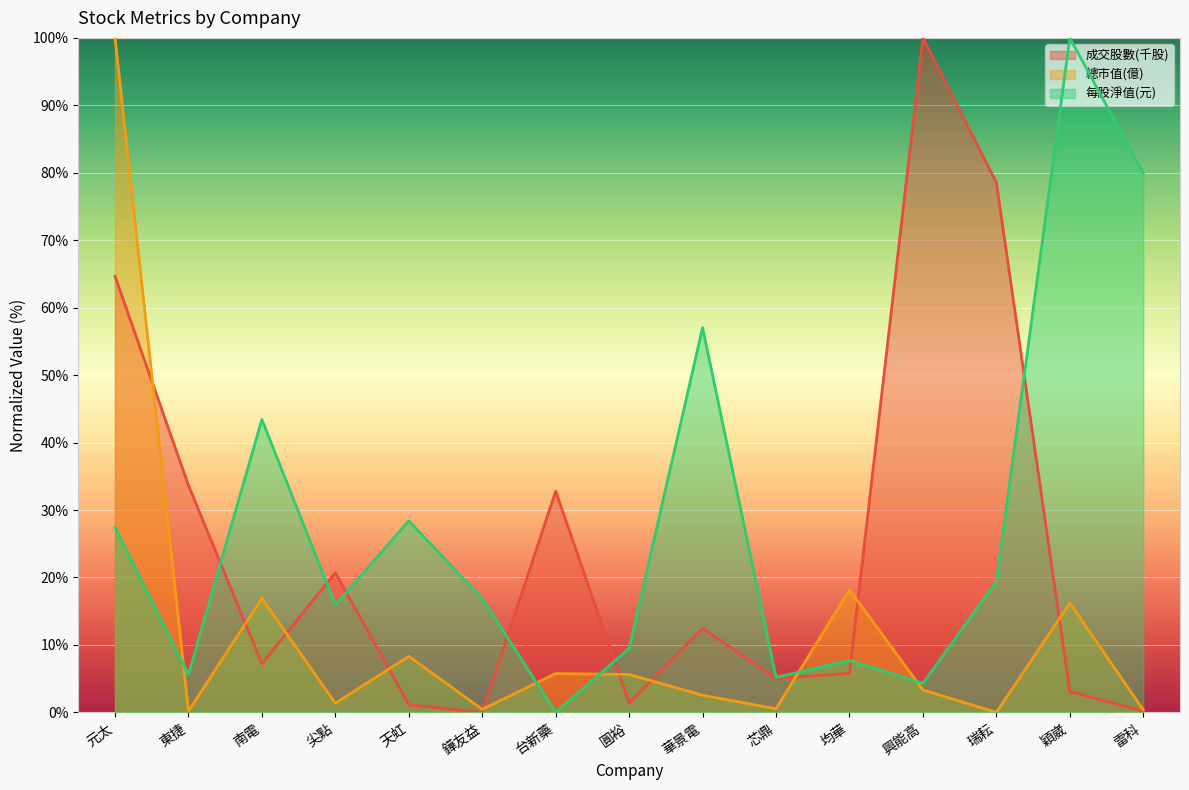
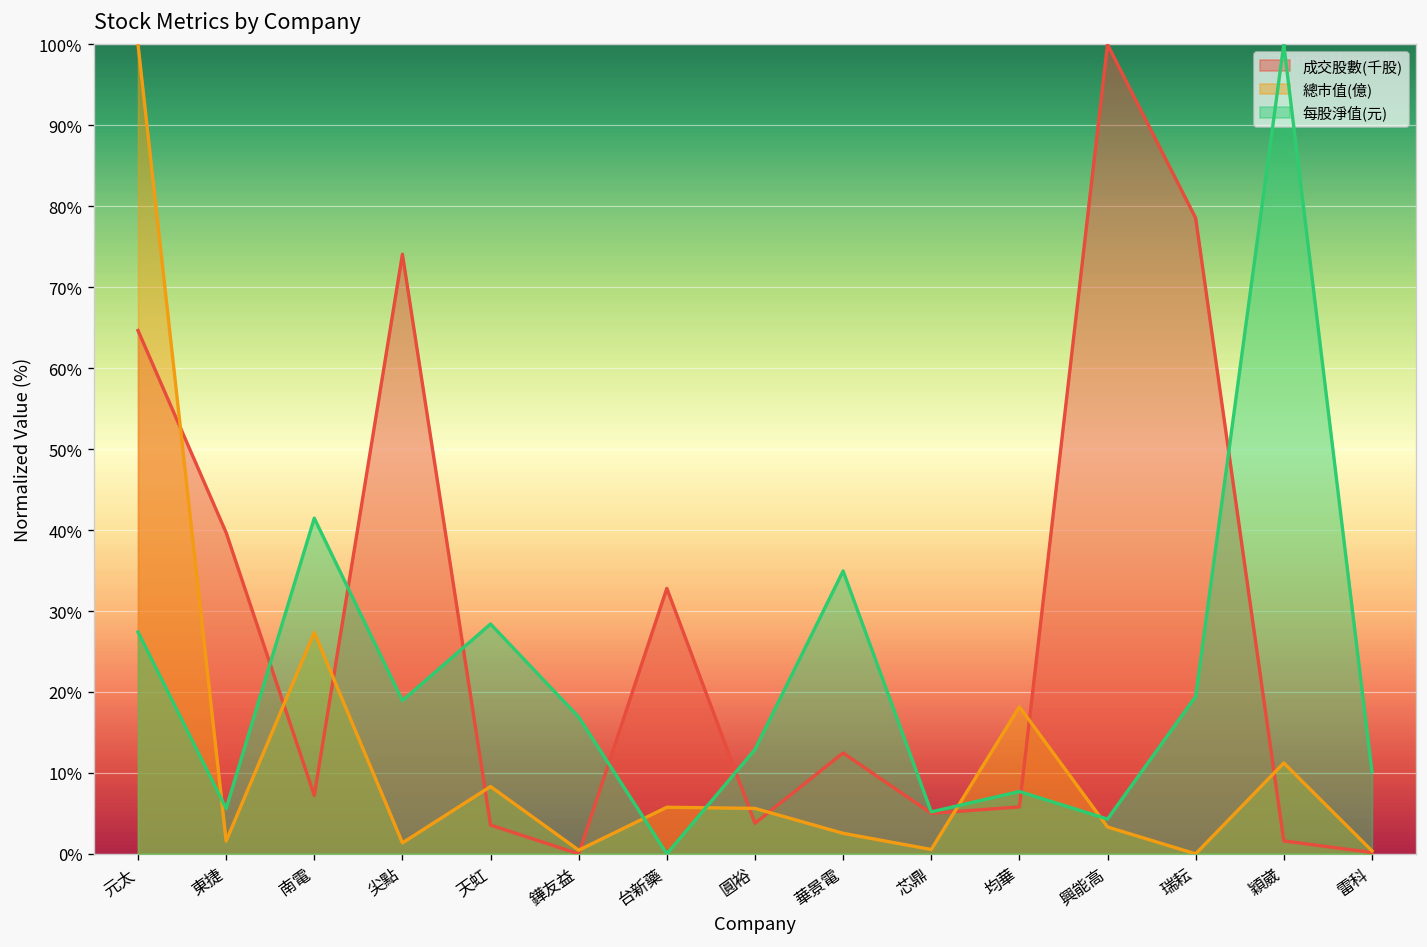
  {
    "成交股數(千股)": {
      "元太": "65%",
-     "東捷": "34%",
+     "東捷": "40%",
      "南電": "7%",
-     "尖點": "21%",
-     "天虹": "1%",
+     "尖點": "74%",
+     "天虹": "4%",
      "鏵友益": "0%",
      "台新藥": "33%",
-     "圓裕": "1%",
+     "圓裕": "4%",
      "華景電": "12%",
      "均華": "6%",
      "興能高": "100%",
      "瑞耘": "79%",
-     "穎崴": "3%"
+     "穎崴": "2%"
    },
    "總市值(億)": {
      "元太": "100%",
-     "東捷": "0%",
-     "南電": "17%",
+     "東捷": "2%",
+     "南電": "27%",
      "尖點": "1%",
      "天虹": "8%",
      "鏵友益": "0%",
      "台新藥": "6%",
      "圓裕": "6%",
      "華景電": "3%",
      "芯鼎": "1%",
      "均華": "18%",
      "興能高": "3%",
      "瑞耘": "0%",
-     "穎崴": "16%"
+     "穎崴": "11%"
    },
    "每股淨值(元)": {
      "元太": "27%",
      "東捷": "6%",
-     "南電": "43%",
-     "尖點": "16%",
+     "南電": "41%",
+     "尖點": "19%",
      "天虹": "28%",
      "鏵友益": "17%",
      "台新藥": "0%",
-     "圓裕": "9%",
-     "華景電": "57%",
+     "圓裕": "13%",
+     "華景電": "35%",
      "均華": "8%",
      "興能高": "4%",
      "瑞耘": "19%",
      "穎崴": "100%",
-     "雷科": "80%"
+     "雷科": "10%"
    }
  }
